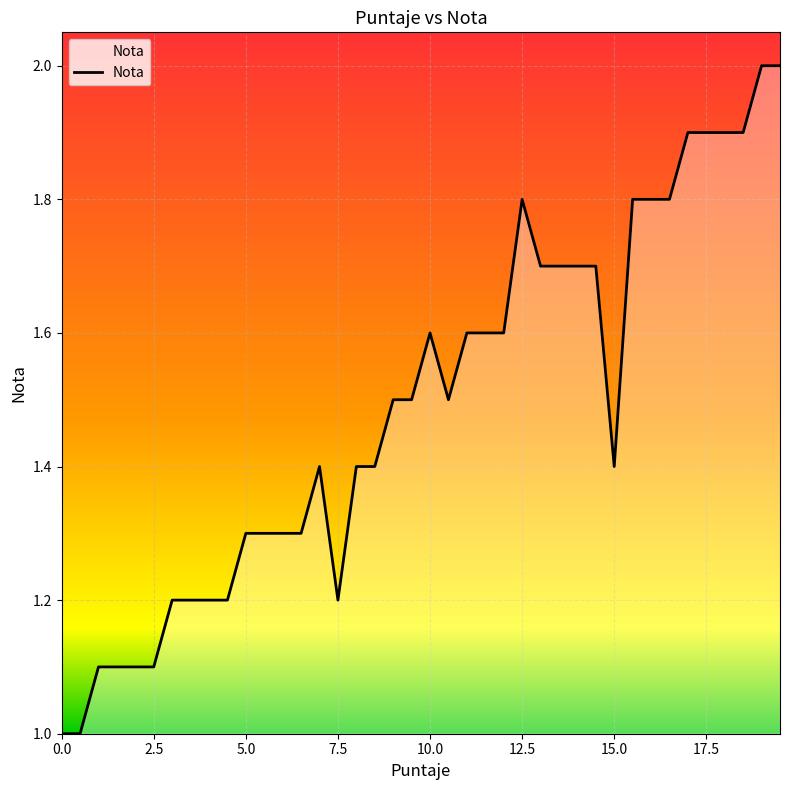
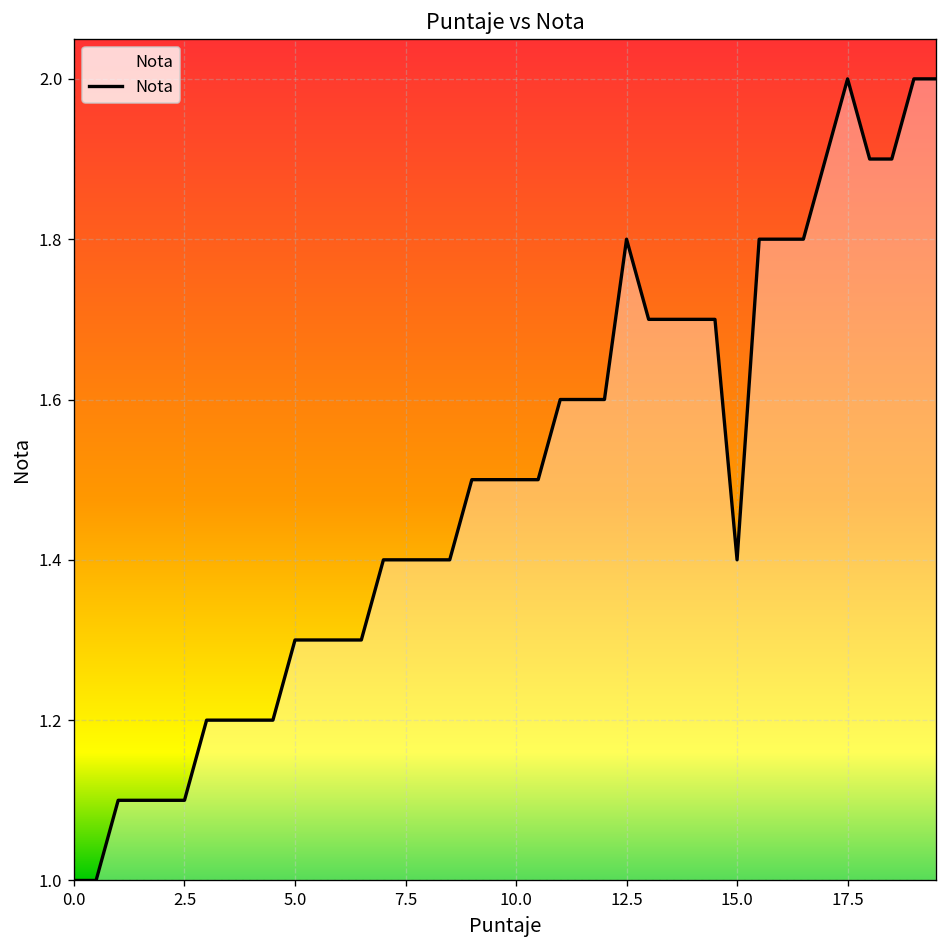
  {
    "0.0": 1.0,
    "2.5": 1.1,
    "5.0": 1.3,
-   "7.5": 1.2,
-   "10.0": 1.6,
+   "7.5": 1.4,
+   "10.0": 1.5,
    "12.5": 1.8,
    "15.0": 1.4,
-   "17.5": 1.9
+   "17.5": 2.0
  }
